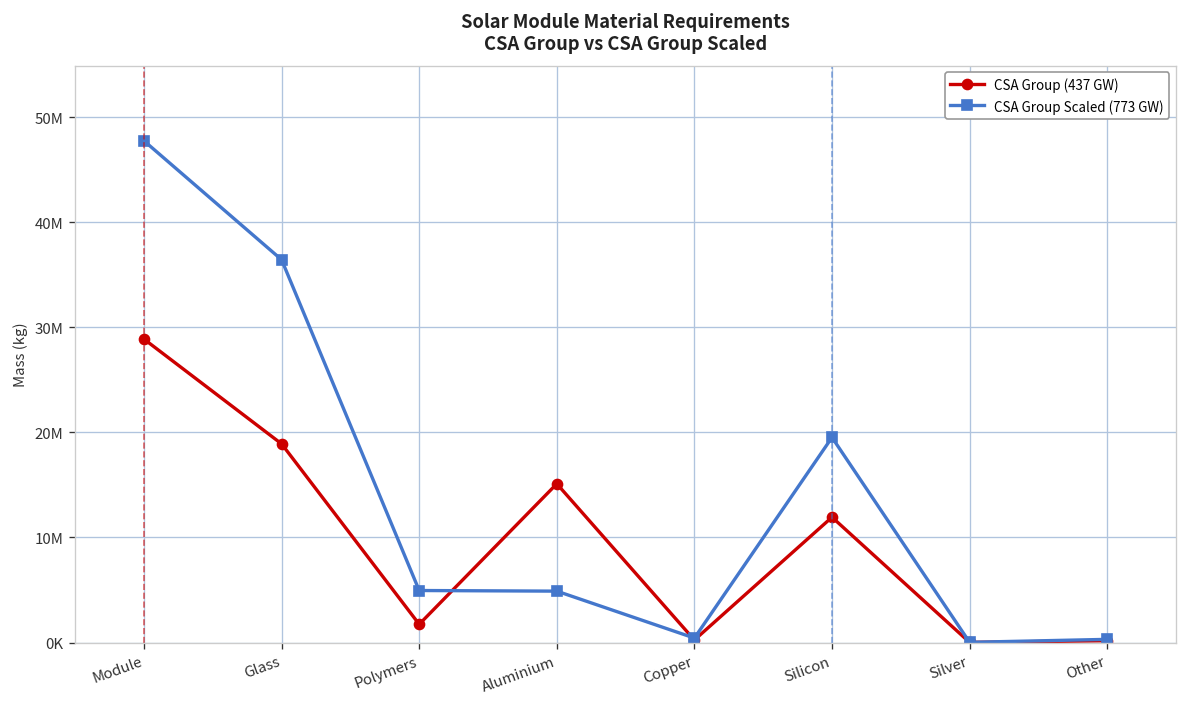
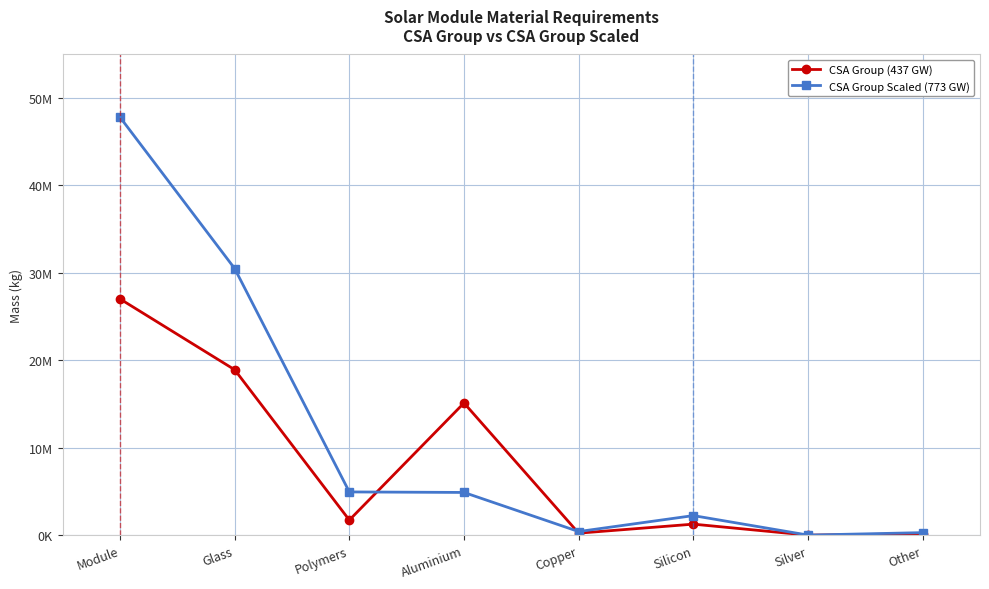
  {
    "CSA Group (437 GW)": {
-     "Module": 29000000,
+     "Module": 27000000,
      "Glass": 19000000,
      "Polymers": 2000000,
      "Aluminium": 15000000,
-     "Silicon": 12000000
+     "Silicon": 1000000
    },
    "CSA Group Scaled (773 GW)": {
      "Module": 48000000,
-     "Glass": 36000000,
+     "Glass": 30000000,
      "Polymers": 5000000,
      "Aluminium": 5000000,
-     "Silicon": 20000000
+     "Silicon": 2000000
    }
  }
